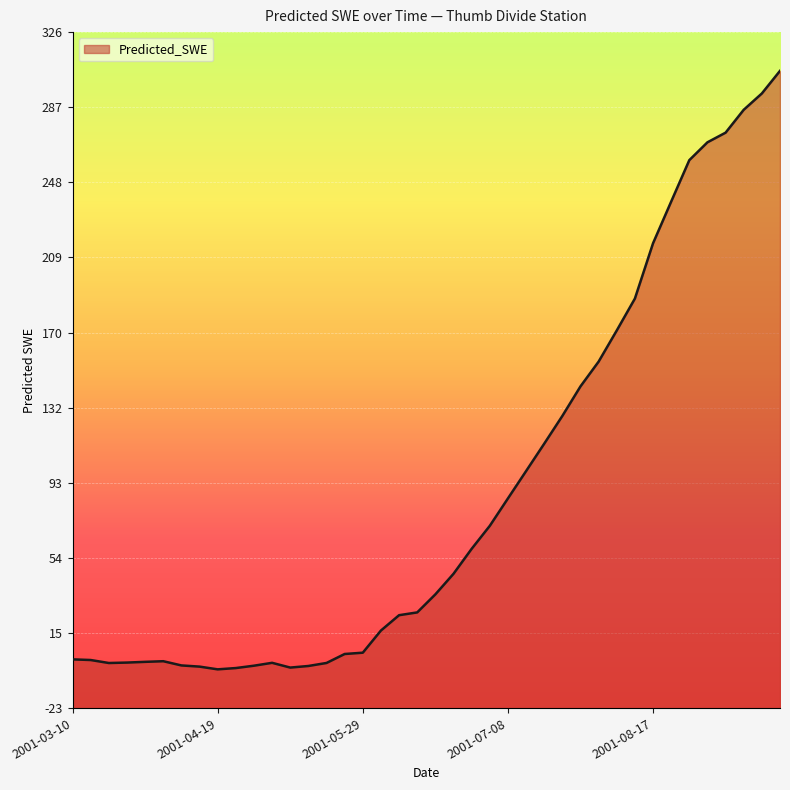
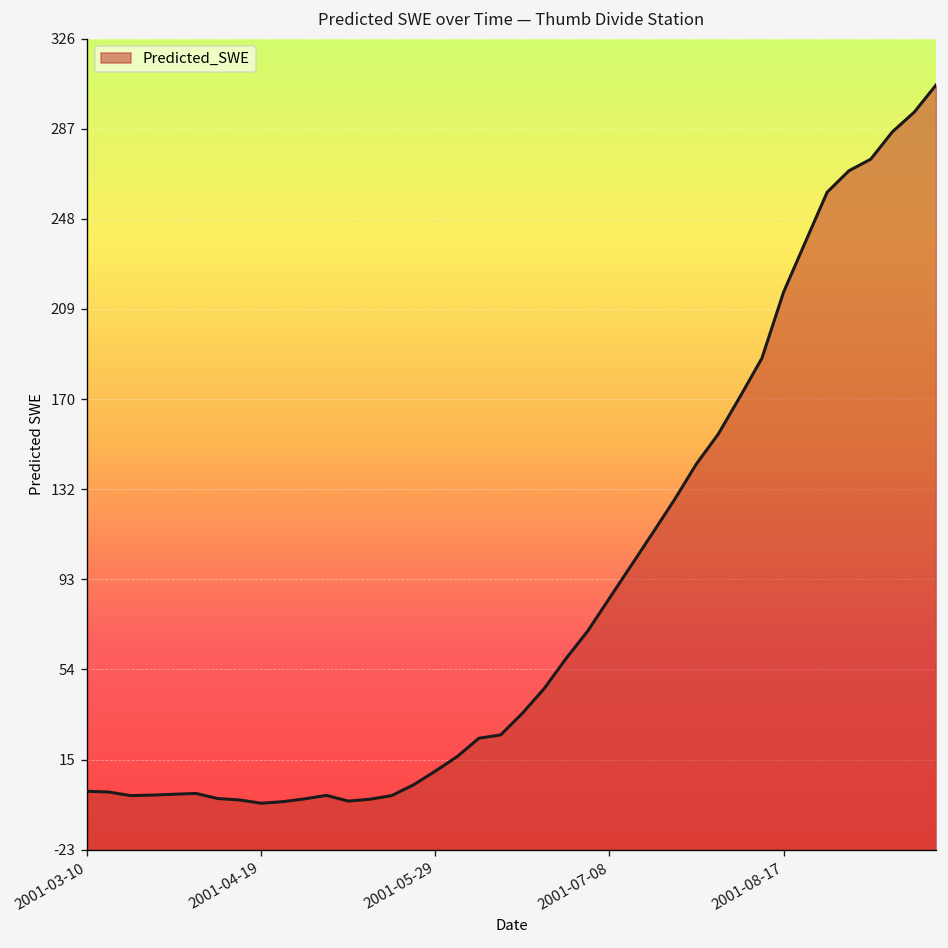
  {
    "2001-03-10": 2,
    "2001-04-19": -3,
-   "2001-05-29": 5,
+   "2001-05-29": 10,
    "2001-07-08": 85,
    "2001-08-17": 217
  }
